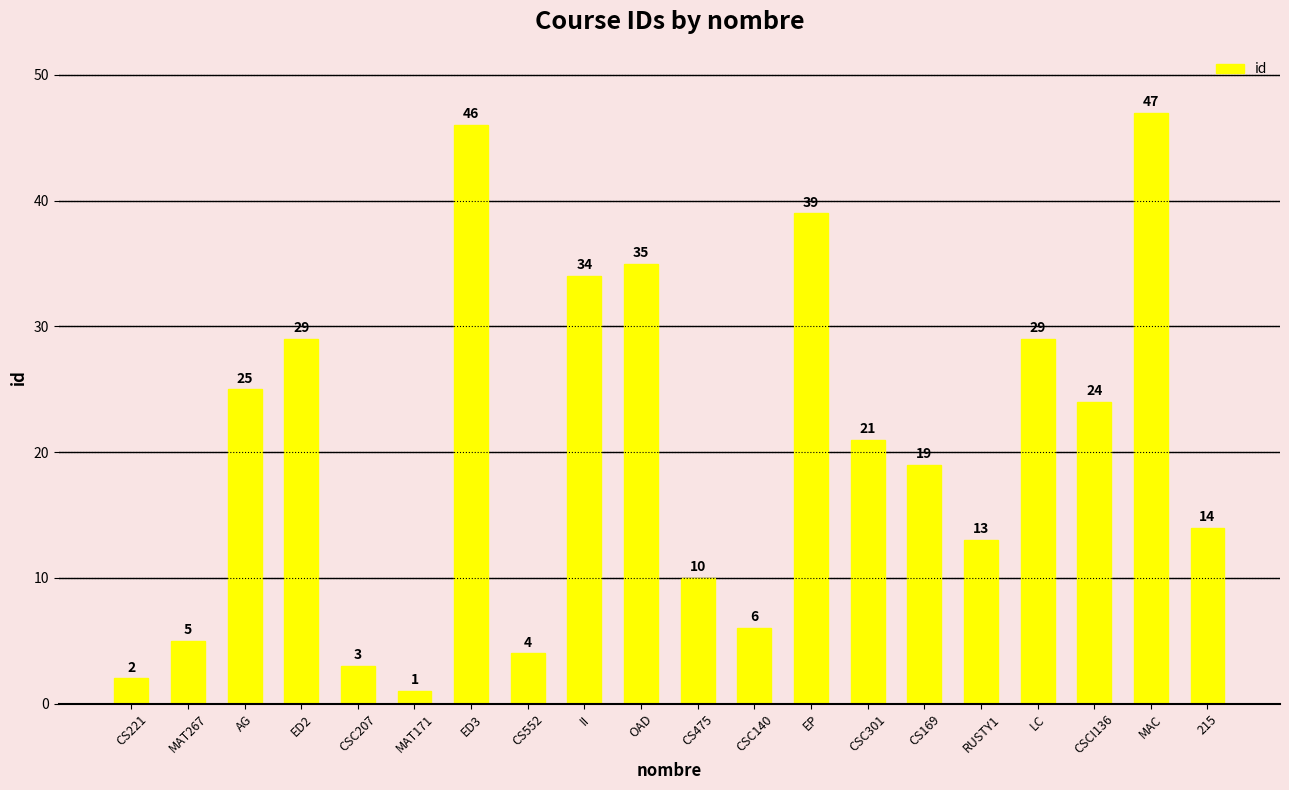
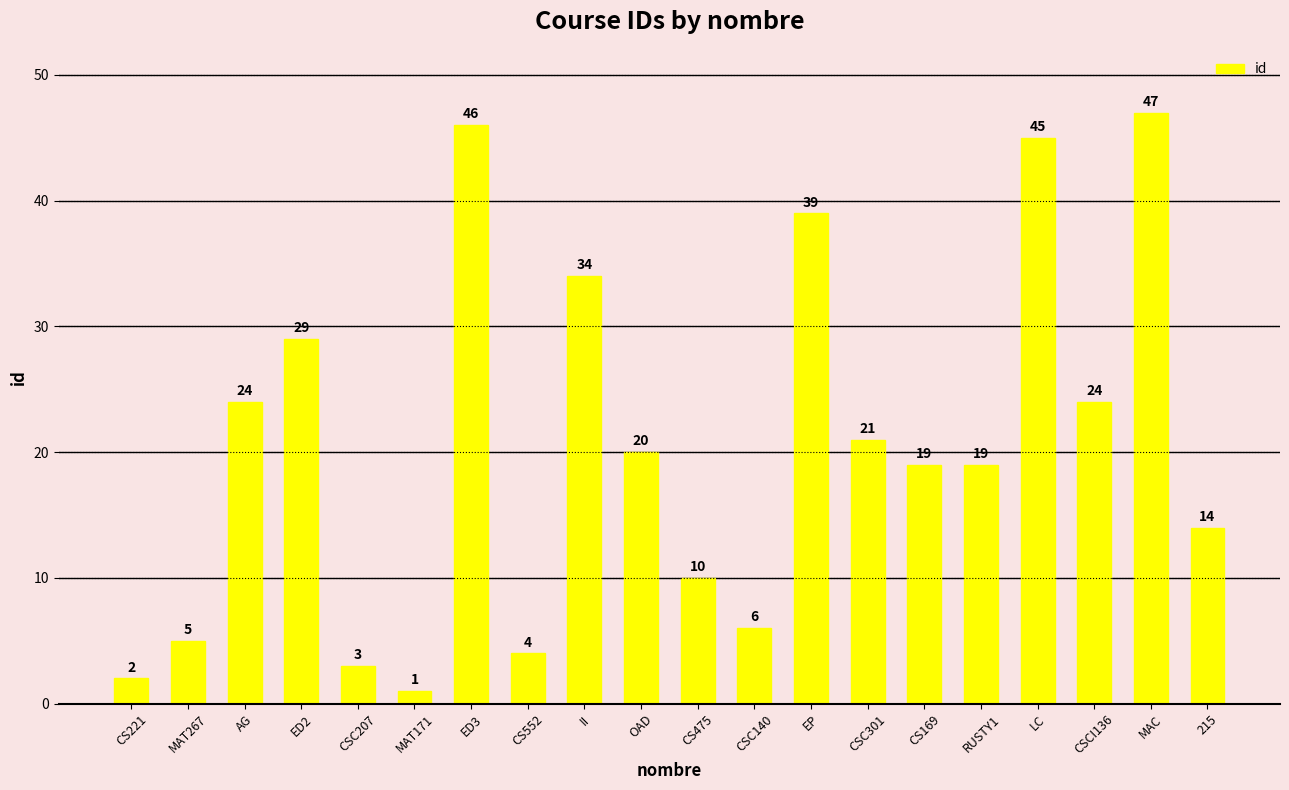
  {
    "CS221": 2,
    "MAT267": 5,
-   "AG": 25,
+   "AG": 24,
    "ED2": 29,
    "CSC207": 3,
    "MAT171": 1,
    "ED3": 46,
    "CS552": 4,
    "II": 34,
-   "OAD": 35,
+   "OAD": 20,
    "CS475": 10,
    "CSC140": 6,
    "EP": 39,
    "CSC301": 21,
    "CS169": 19,
-   "RUSTY1": 13,
-   "LC": 29,
+   "RUSTY1": 19,
+   "LC": 45,
    "CSCI136": 24,
    "MAC": 47,
    "215": 14
  }
